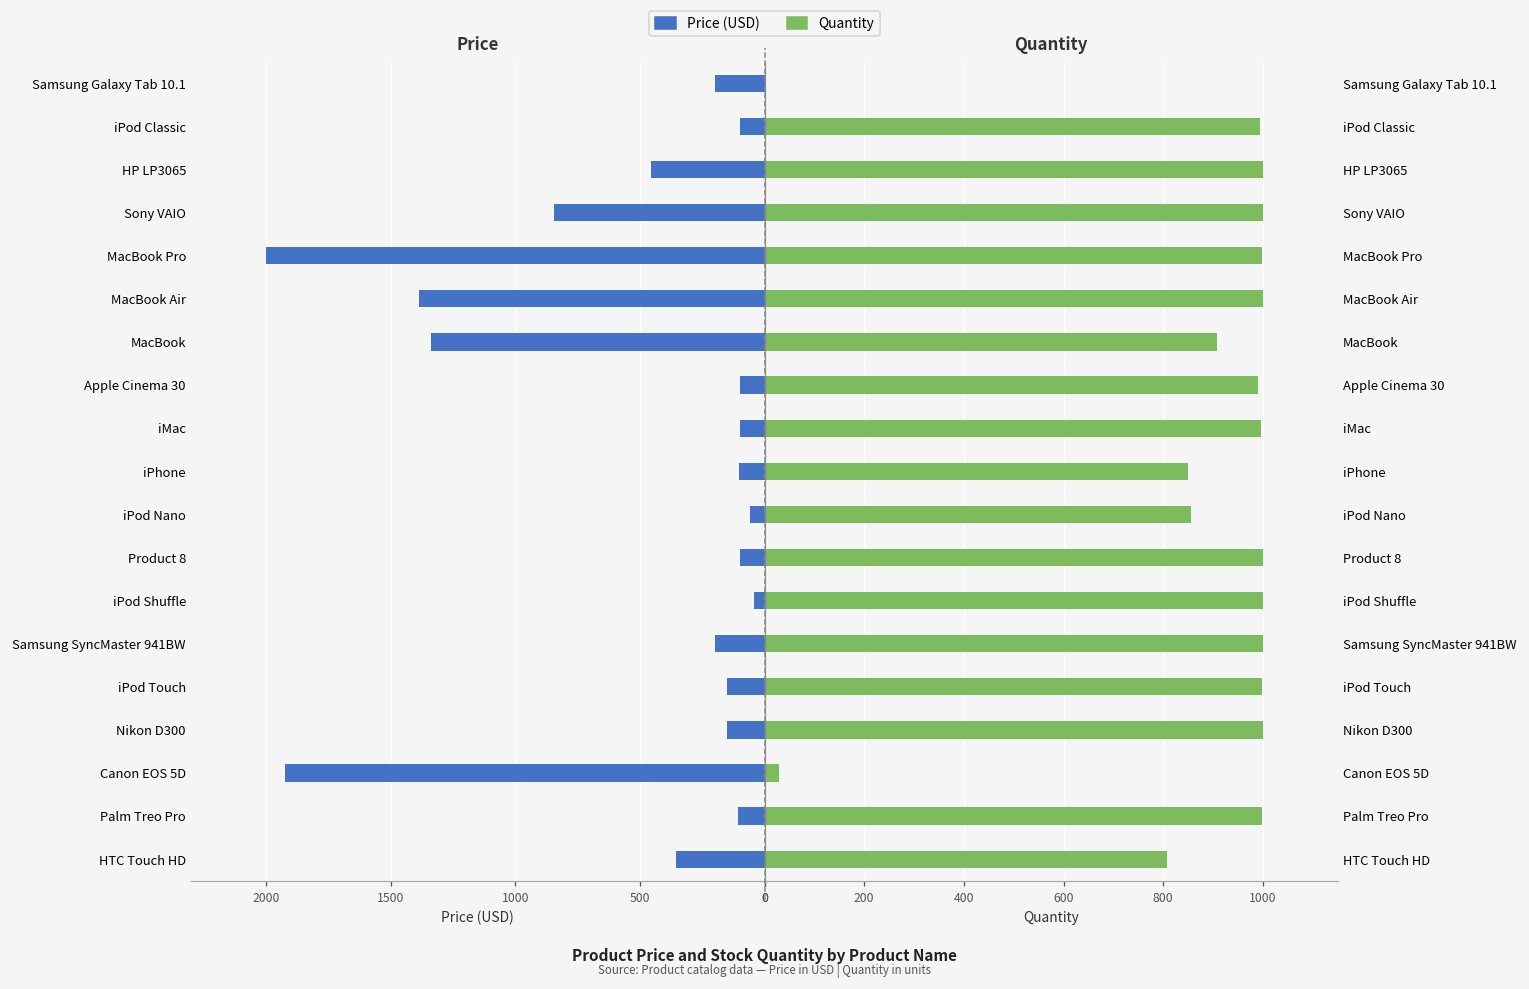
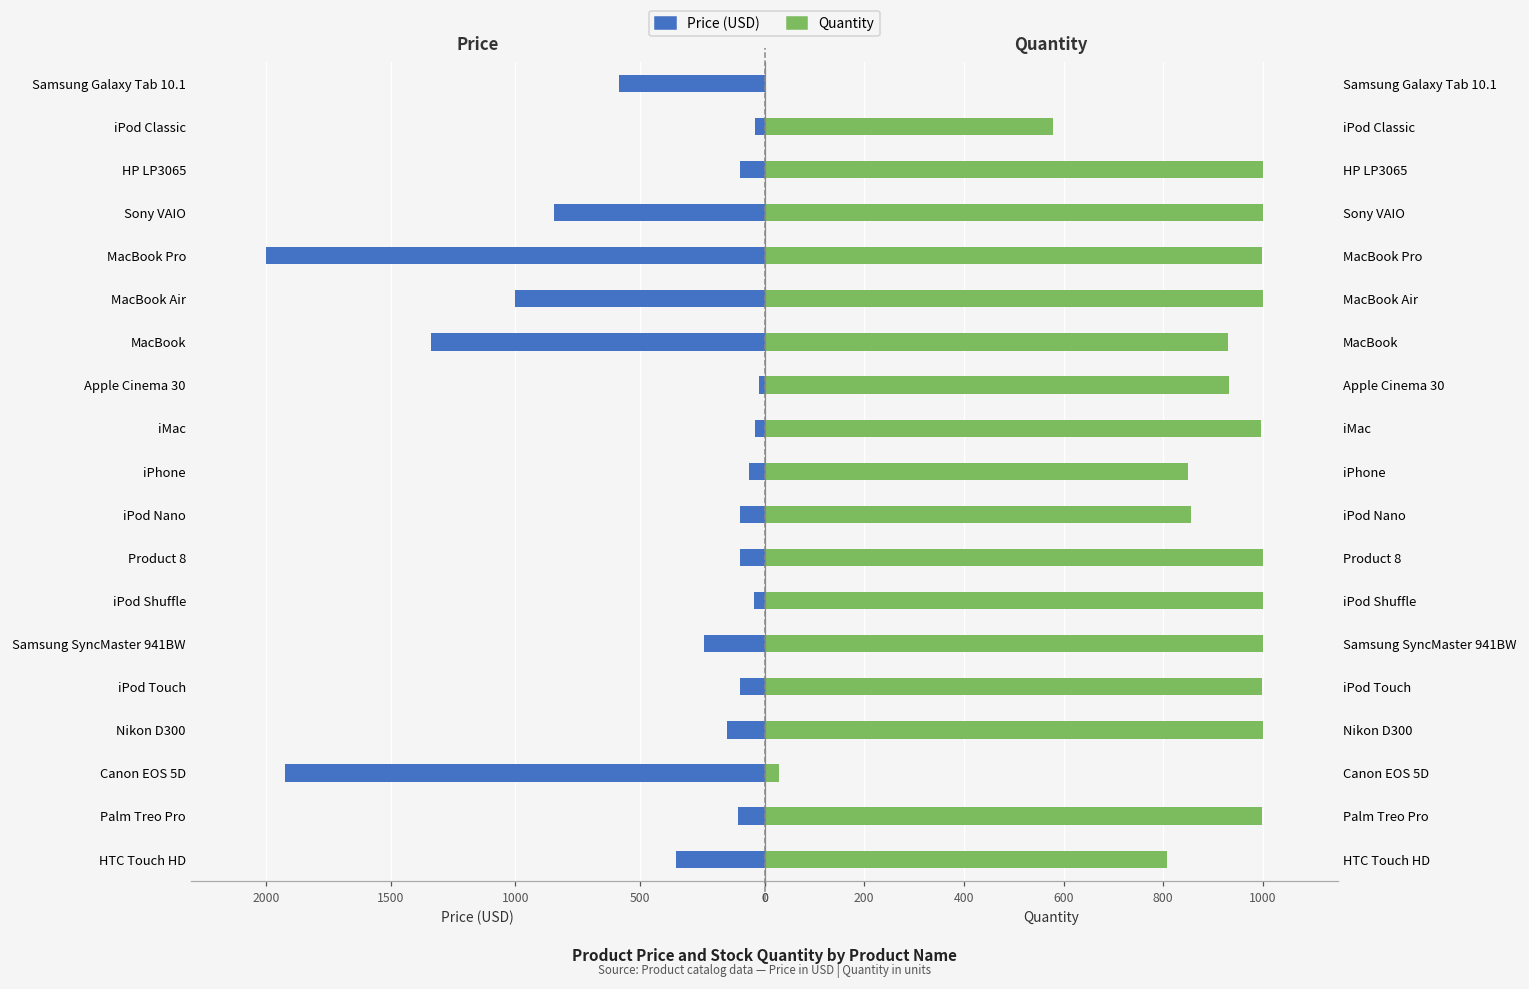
  {
    "Price": {
-     "Samsung Galaxy Tab 10.1": 200,
-     "iPod Classic": 100,
-     "HP LP3065": 460,
+     "Samsung Galaxy Tab 10.1": 580,
+     "iPod Classic": 40,
+     "HP LP3065": 100,
      "Sony VAIO": 840,
      "MacBook Pro": 2000,
-     "MacBook Air": 1390,
+     "MacBook Air": 1000,
      "MacBook": 1340,
-     "Apple Cinema 30": 100,
-     "iMac": 100,
-     "iPhone": 100,
-     "iPod Nano": 60,
+     "Apple Cinema 30": 20,
+     "iMac": 40,
+     "iPhone": 60,
+     "iPod Nano": 100,
      "Product 8": 100,
      "iPod Shuffle": 40,
-     "Samsung SyncMaster 941BW": 200,
-     "iPod Touch": 150,
+     "Samsung SyncMaster 941BW": 240,
+     "iPod Touch": 100,
      "Nikon D300": 150,
      "Canon EOS 5D": 1920,
      "Palm Treo Pro": 110,
      "HTC Touch HD": 350
    },
    "Quantity": {
      "Samsung Galaxy Tab 10.1": 0,
-     "iPod Classic": 1000,
+     "iPod Classic": 580,
      "HP LP3065": 1000,
      "Sony VAIO": 1000,
      "MacBook Pro": 1000,
      "MacBook Air": 1000,
-     "MacBook": 910,
-     "Apple Cinema 30": 990,
+     "MacBook": 930,
+     "Apple Cinema 30": 930,
      "iMac": 1000,
      "iPhone": 850,
      "iPod Nano": 860,
      "Product 8": 1000,
      "iPod Shuffle": 1000,
      "Samsung SyncMaster 941BW": 1000,
      "iPod Touch": 1000,
      "Nikon D300": 1000,
      "Canon EOS 5D": 30,
      "Palm Treo Pro": 1000,
      "HTC Touch HD": 810
    }
  }
